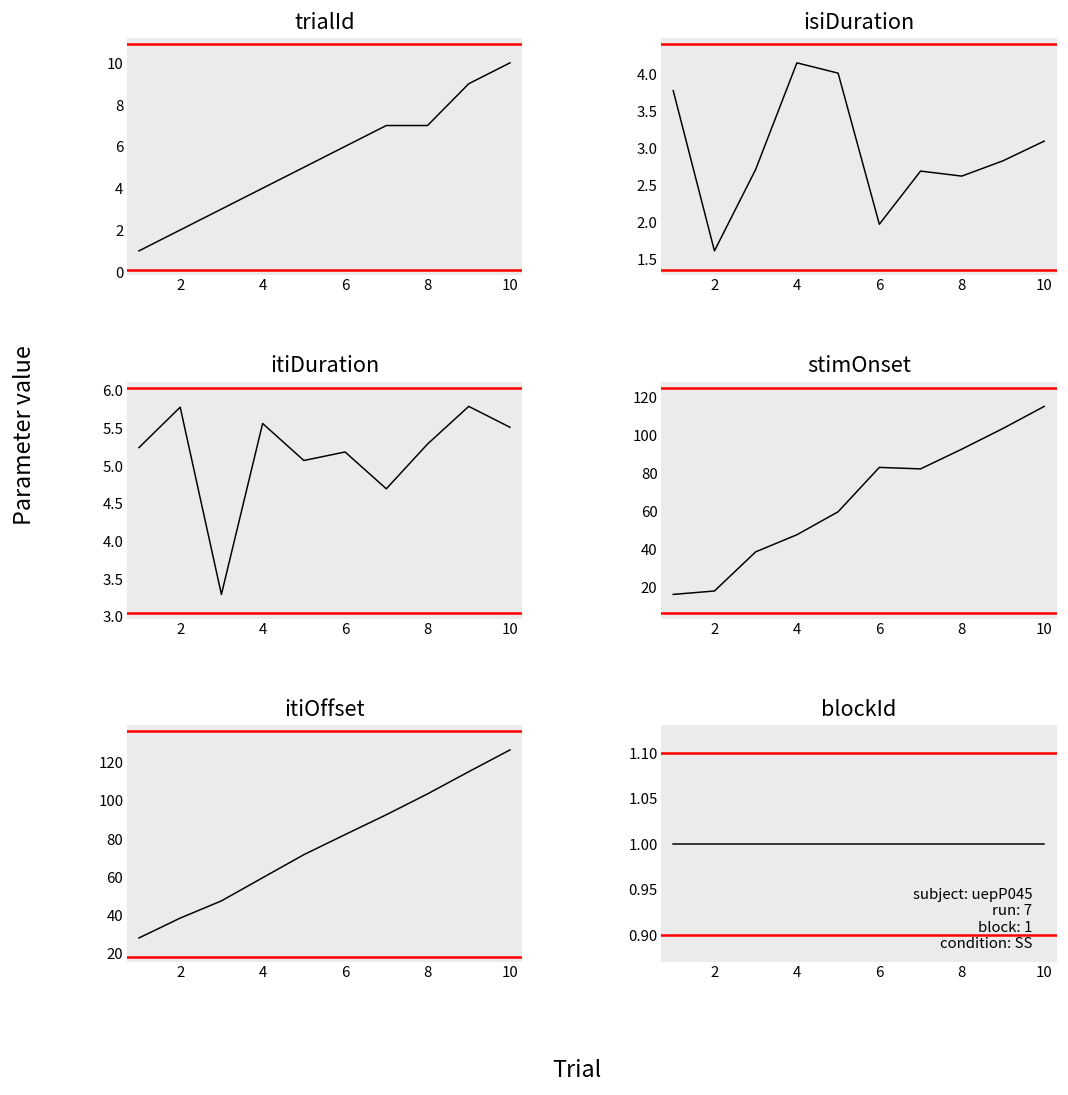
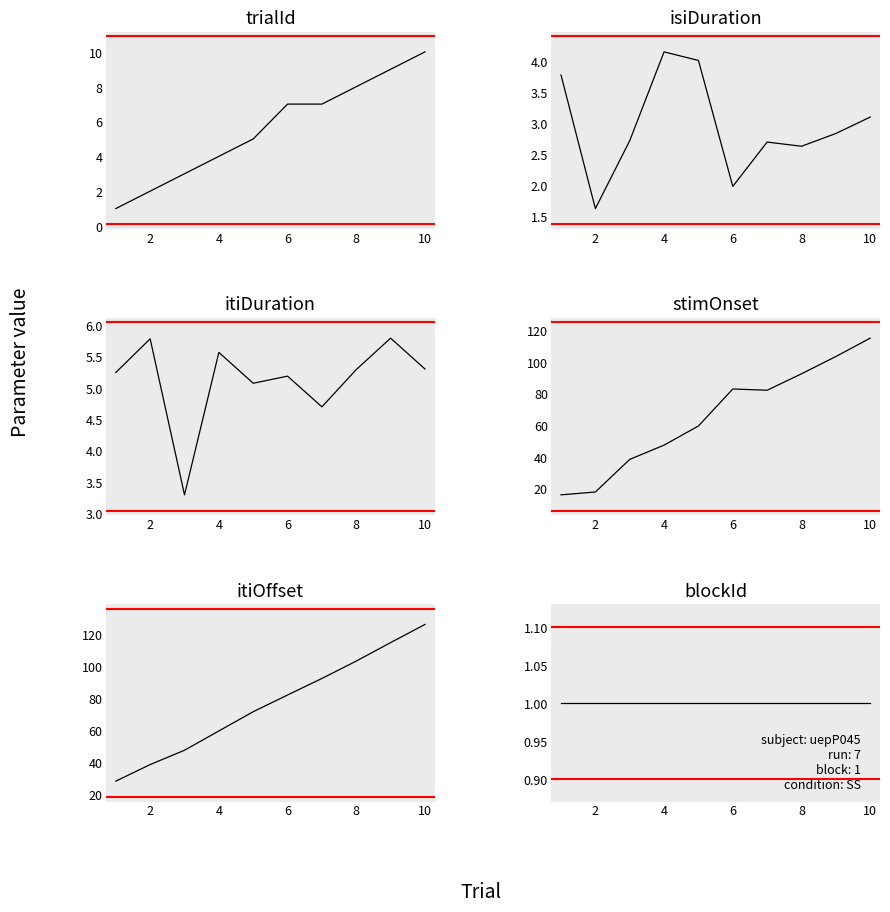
  {
    "trialId": {
      "2": 2,
      "4": 4,
-     "6": 6,
-     "8": 7,
+     "6": 7,
+     "8": 8,
      "10": 10
    },
    "isiDuration": {
      "2": 1.6,
      "4": 4.1,
      "6": 2.0,
      "8": 2.6,
      "10": 3.1
    },
    "itiDuration": {
      "2": 5.8,
      "4": 5.6,
      "6": 5.2,
      "8": 5.3,
-     "10": 5.5
+     "10": 5.3
    },
    "stimOnset": {
      "2": 18,
      "4": 47,
      "6": 83,
      "8": 92,
      "10": 115
    },
    "itiOffset": {
      "2": 38,
      "4": 60,
      "6": 82,
      "8": 103,
      "10": 126
    },
    "blockId": {
      "2": 1.00,
      "4": 1.00,
      "6": 1.00,
      "8": 1.00,
      "10": 1.00
    }
  }
